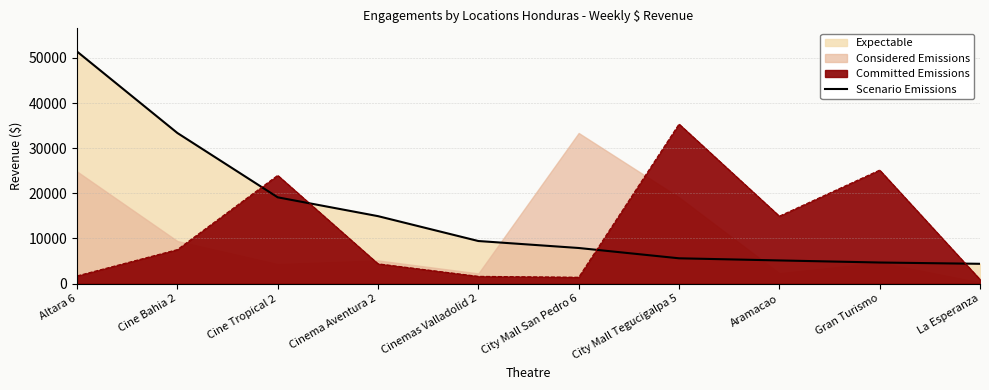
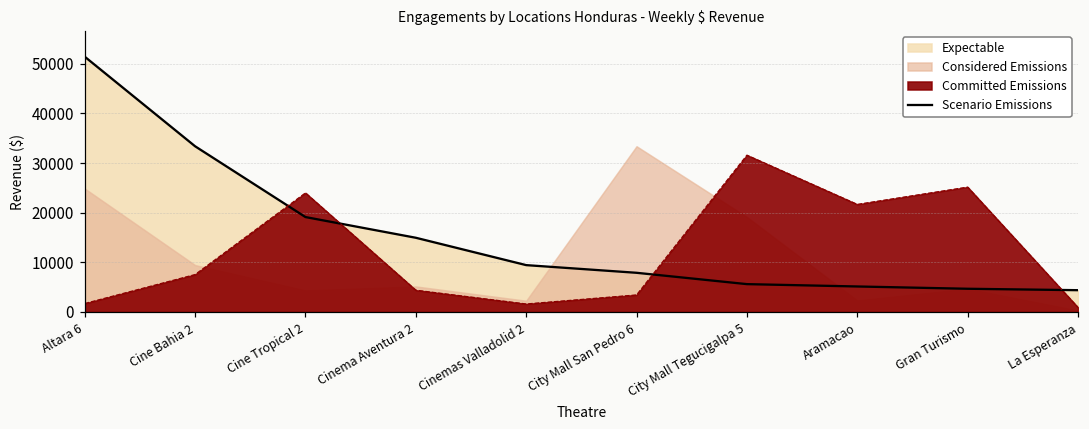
  {
    "Committed Emissions": {
      "Altara 6": 2000,
      "Cine Bahia 2": 8000,
      "Cine Tropical 2": 24000,
      "Cinema Aventura 2": 4000,
      "Cinemas Valladolid 2": 2000,
-     "City Mall San Pedro 6": 1000,
-     "City Mall Tegucigalpa 5": 35000,
-     "Aramacao": 15000,
+     "City Mall San Pedro 6": 3000,
+     "City Mall Tegucigalpa 5": 32000,
+     "Aramacao": 22000,
      "Gran Turismo": 25000,
      "La Esperanza": 1000
    }
  }
